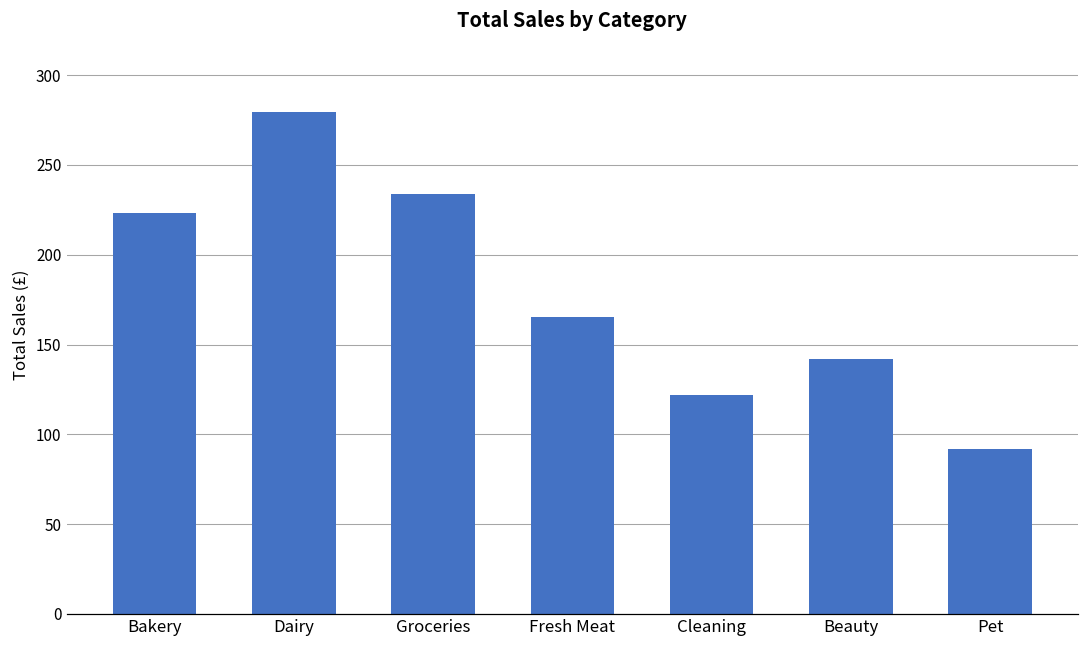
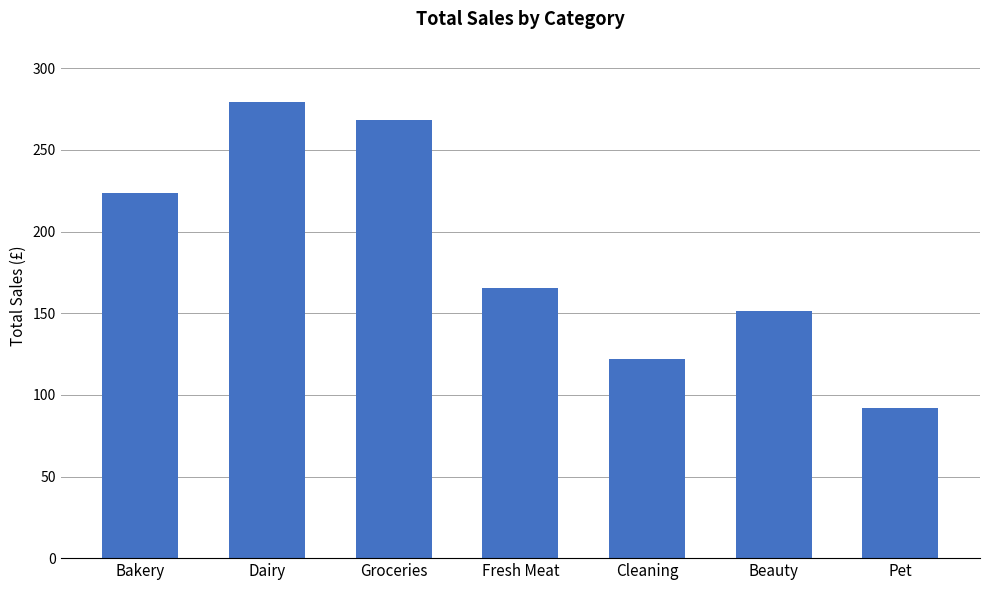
  {
    "Bakery": 223,
    "Dairy": 280,
-   "Groceries": 234,
+   "Groceries": 268,
    "Fresh Meat": 165,
    "Cleaning": 122,
-   "Beauty": 142,
+   "Beauty": 151,
    "Pet": 92
  }
